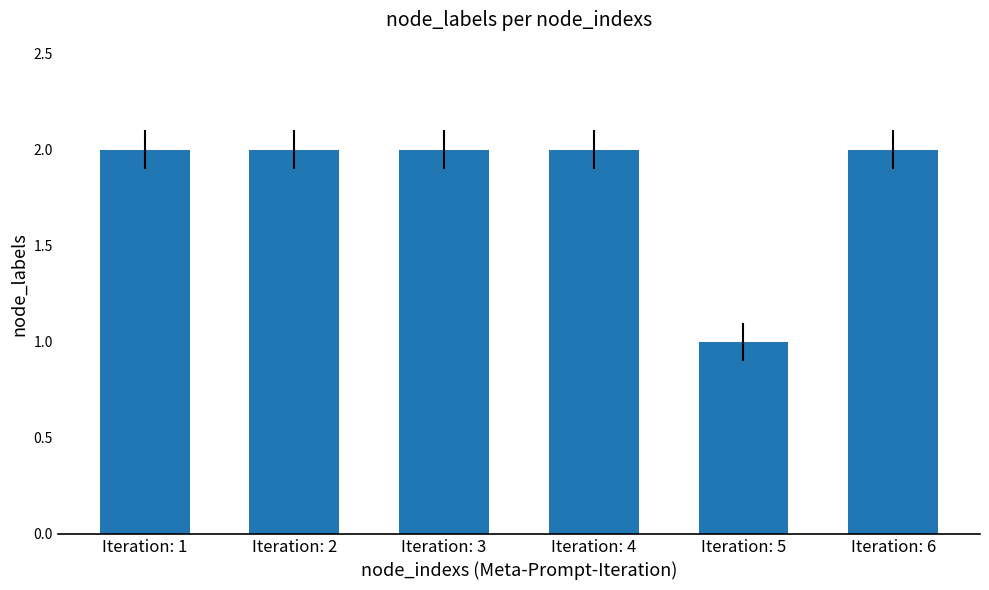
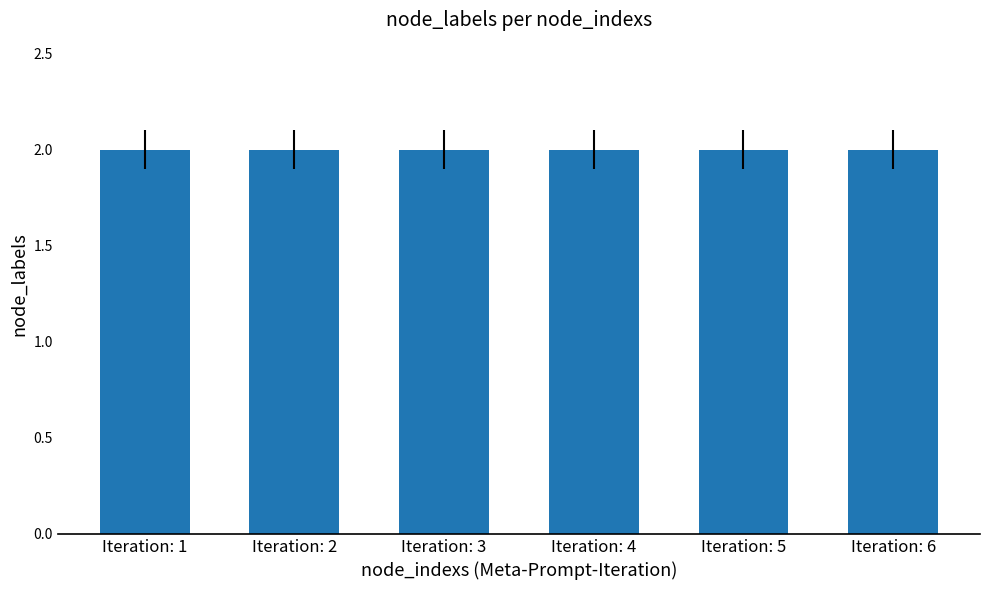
  {
    "Iteration: 1": 2,
    "Iteration: 2": 2,
    "Iteration: 3": 2,
    "Iteration: 4": 2,
-   "Iteration: 5": 1,
+   "Iteration: 5": 2,
    "Iteration: 6": 2
  }
